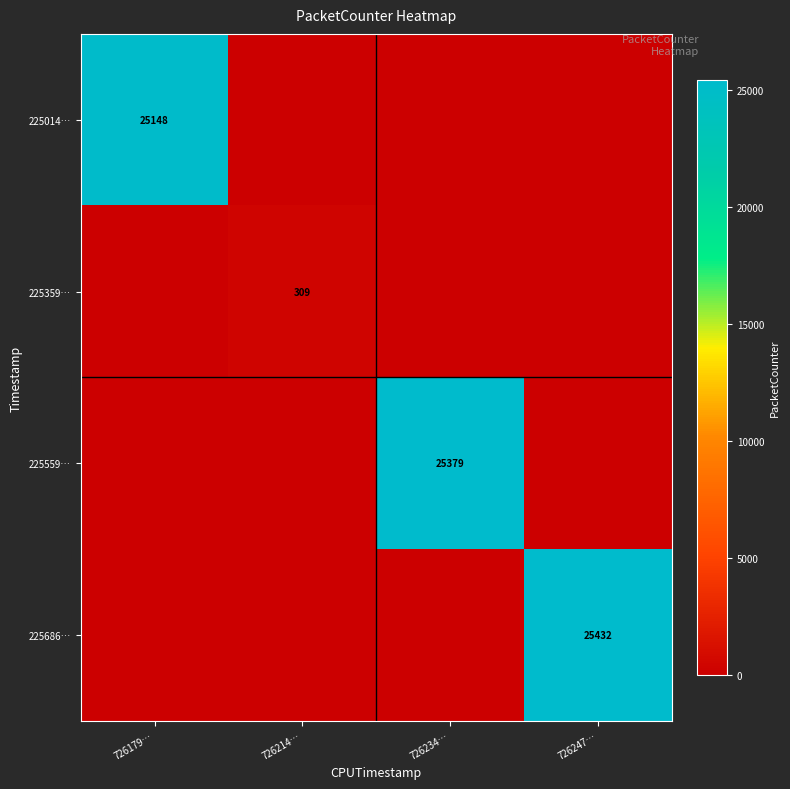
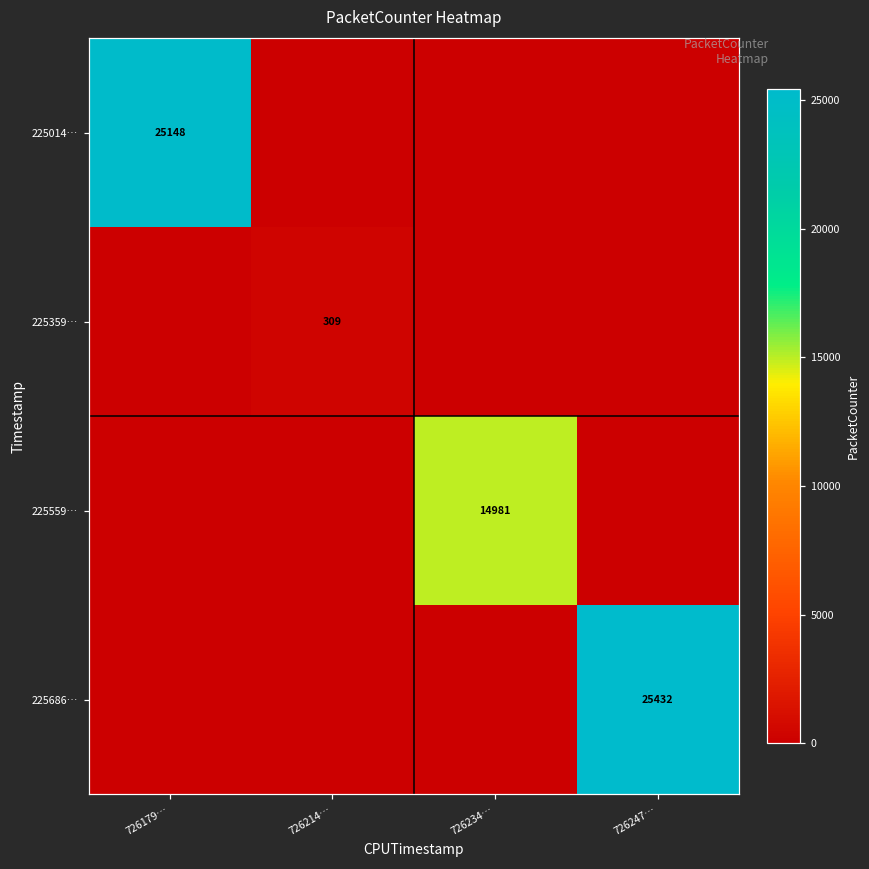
  {
    "225014…": {
      "726179…": 25148
    },
    "225359…": {
      "726214…": 309
    },
    "225559…": {
-     "726234…": 25379
+     "726234…": 14981
    },
    "225686…": {
      "726247…": 25432
    }
  }
